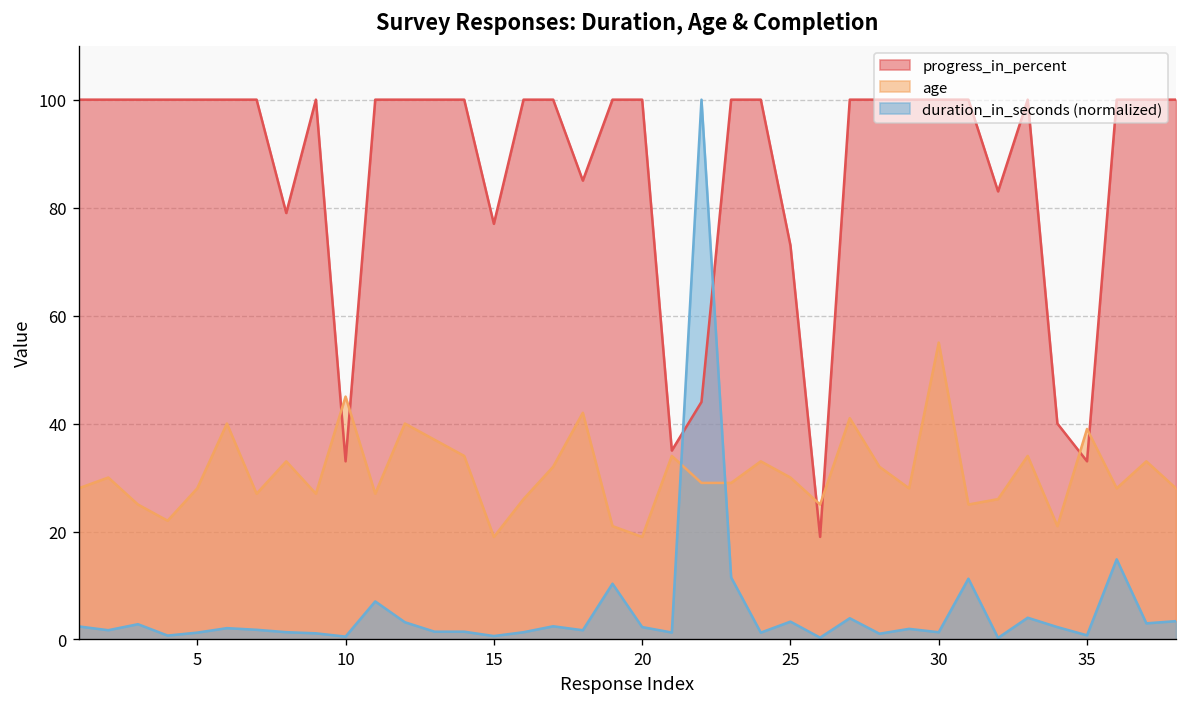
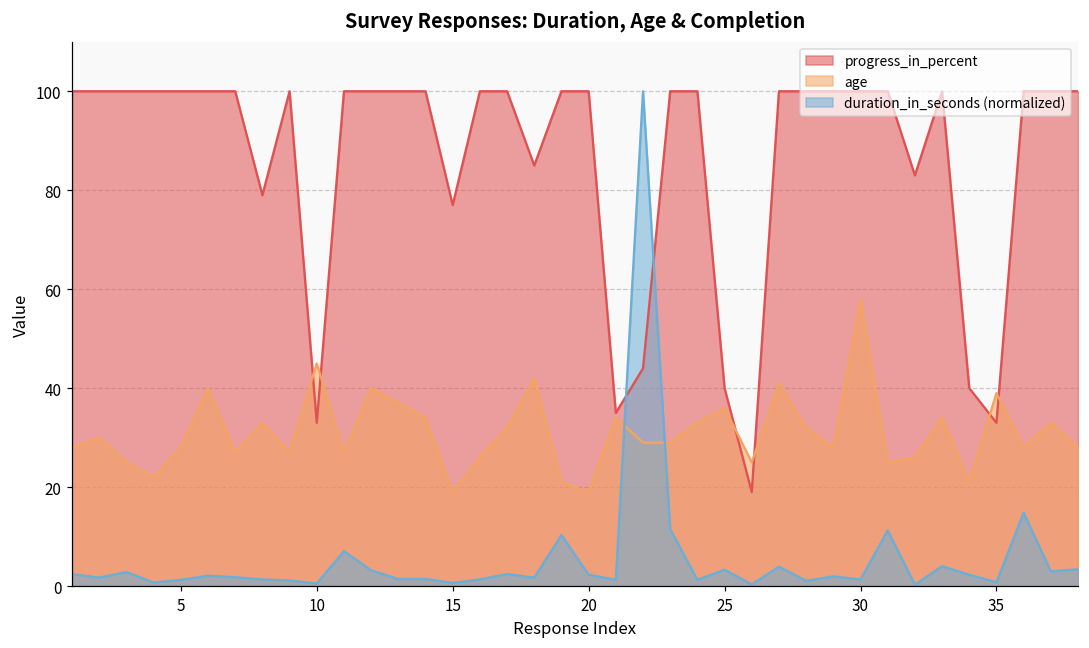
  {
    "progress_in_percent": {
      "5": 100,
      "10": 33,
      "15": 77,
      "20": 100,
-     "25": 73,
+     "25": 40,
      "35": 33
    },
    "age": {
      "5": 28,
      "10": 45,
      "15": 19,
      "20": 19,
-     "25": 30,
-     "30": 55,
+     "25": 36,
+     "30": 58,
      "35": 39
    },
    "duration_in_seconds (normalized)": {
      "5": 1,
      "10": 1,
      "15": 1,
      "20": 2,
      "25": 3,
      "30": 1,
      "35": 1
    }
  }
